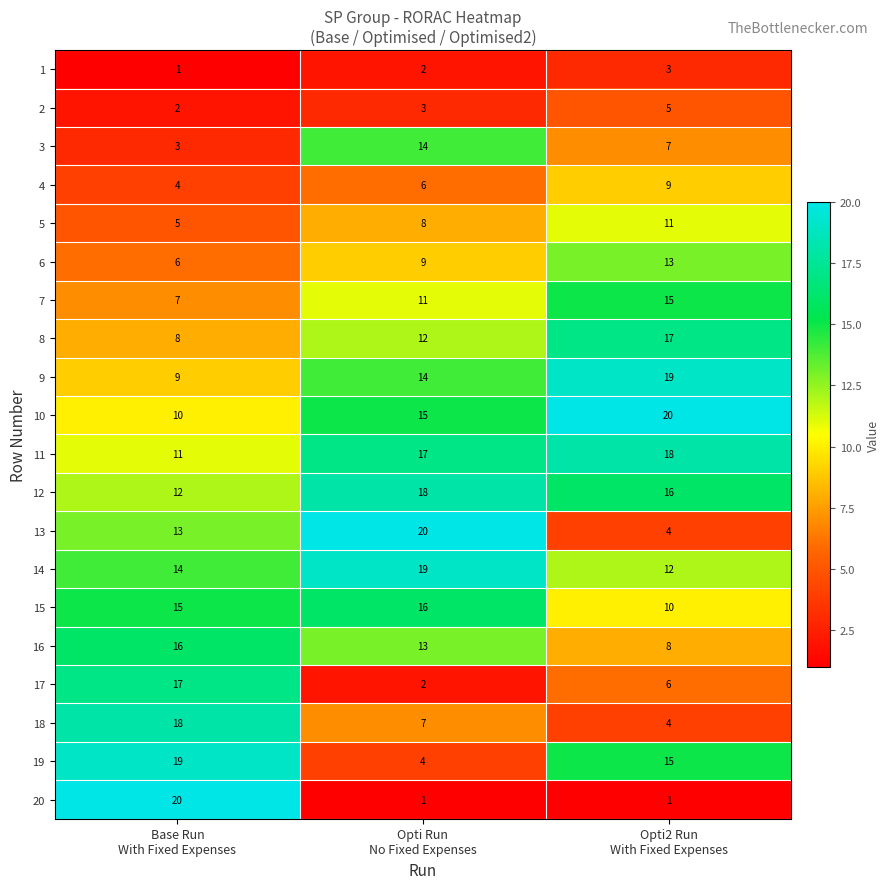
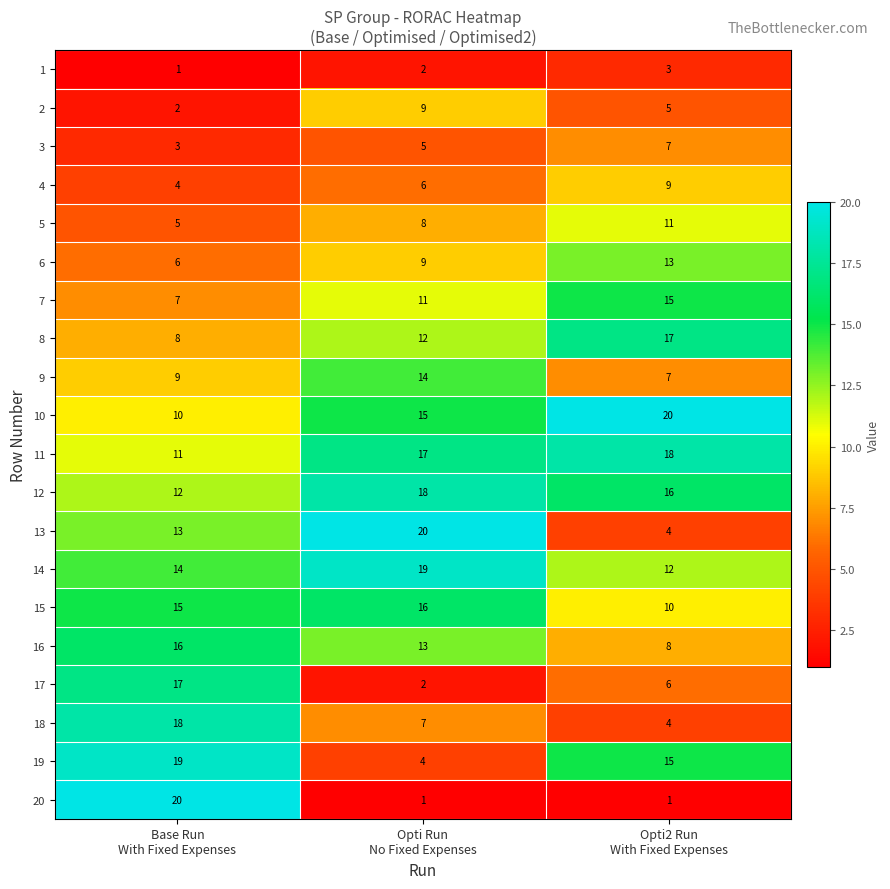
  {
    "1": {
      "Base Run With Fixed Expenses": 1,
      "Opti Run No Fixed Expenses": 2,
      "Opti2 Run With Fixed Expenses": 3
    },
    "2": {
      "Base Run With Fixed Expenses": 2,
-     "Opti Run No Fixed Expenses": 3,
+     "Opti Run No Fixed Expenses": 9,
      "Opti2 Run With Fixed Expenses": 5
    },
    "3": {
      "Base Run With Fixed Expenses": 3,
-     "Opti Run No Fixed Expenses": 14,
+     "Opti Run No Fixed Expenses": 5,
      "Opti2 Run With Fixed Expenses": 7
    },
    "4": {
      "Base Run With Fixed Expenses": 4,
      "Opti Run No Fixed Expenses": 6,
      "Opti2 Run With Fixed Expenses": 9
    },
    "5": {
      "Base Run With Fixed Expenses": 5,
      "Opti Run No Fixed Expenses": 8,
      "Opti2 Run With Fixed Expenses": 11
    },
    "6": {
      "Base Run With Fixed Expenses": 6,
      "Opti Run No Fixed Expenses": 9,
      "Opti2 Run With Fixed Expenses": 13
    },
    "7": {
      "Base Run With Fixed Expenses": 7,
      "Opti Run No Fixed Expenses": 11,
      "Opti2 Run With Fixed Expenses": 15
    },
    "8": {
      "Base Run With Fixed Expenses": 8,
      "Opti Run No Fixed Expenses": 12,
      "Opti2 Run With Fixed Expenses": 17
    },
    "9": {
      "Base Run With Fixed Expenses": 9,
      "Opti Run No Fixed Expenses": 14,
-     "Opti2 Run With Fixed Expenses": 19
+     "Opti2 Run With Fixed Expenses": 7
    },
    "10": {
      "Base Run With Fixed Expenses": 10,
      "Opti Run No Fixed Expenses": 15,
      "Opti2 Run With Fixed Expenses": 20
    },
    "11": {
      "Base Run With Fixed Expenses": 11,
      "Opti Run No Fixed Expenses": 17,
      "Opti2 Run With Fixed Expenses": 18
    },
    "12": {
      "Base Run With Fixed Expenses": 12,
      "Opti Run No Fixed Expenses": 18,
      "Opti2 Run With Fixed Expenses": 16
    },
    "13": {
      "Base Run With Fixed Expenses": 13,
      "Opti Run No Fixed Expenses": 20,
      "Opti2 Run With Fixed Expenses": 4
    },
    "14": {
      "Base Run With Fixed Expenses": 14,
      "Opti Run No Fixed Expenses": 19,
      "Opti2 Run With Fixed Expenses": 12
    },
    "15": {
      "Base Run With Fixed Expenses": 15,
      "Opti Run No Fixed Expenses": 16,
      "Opti2 Run With Fixed Expenses": 10
    },
    "16": {
      "Base Run With Fixed Expenses": 16,
      "Opti Run No Fixed Expenses": 13,
      "Opti2 Run With Fixed Expenses": 8
    },
    "17": {
      "Base Run With Fixed Expenses": 17,
      "Opti Run No Fixed Expenses": 2,
      "Opti2 Run With Fixed Expenses": 6
    },
    "18": {
      "Base Run With Fixed Expenses": 18,
      "Opti Run No Fixed Expenses": 7,
      "Opti2 Run With Fixed Expenses": 4
    },
    "19": {
      "Base Run With Fixed Expenses": 19,
      "Opti Run No Fixed Expenses": 4,
      "Opti2 Run With Fixed Expenses": 15
    },
    "20": {
      "Base Run With Fixed Expenses": 20,
      "Opti Run No Fixed Expenses": 1,
      "Opti2 Run With Fixed Expenses": 1
    }
  }
